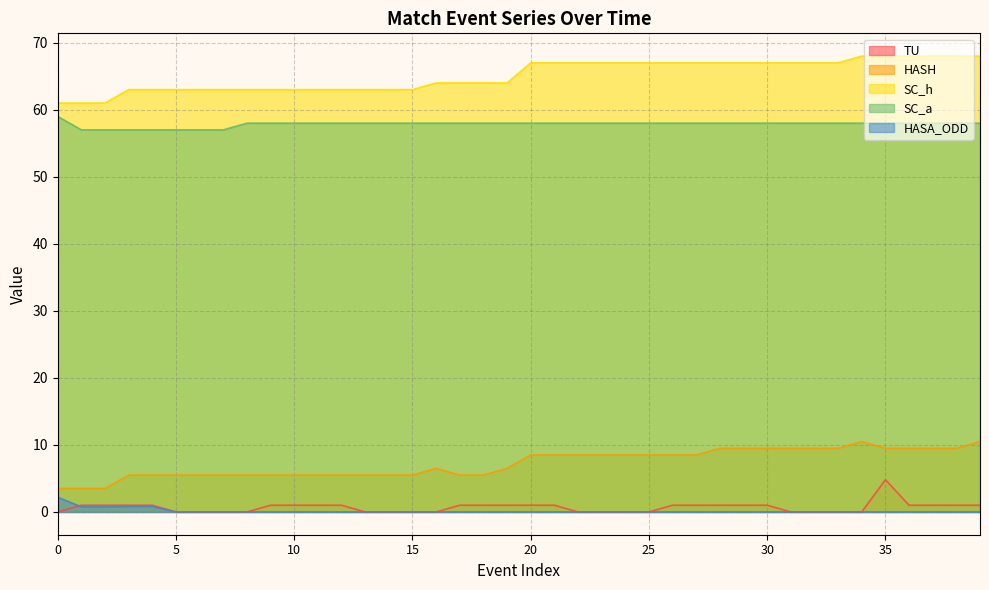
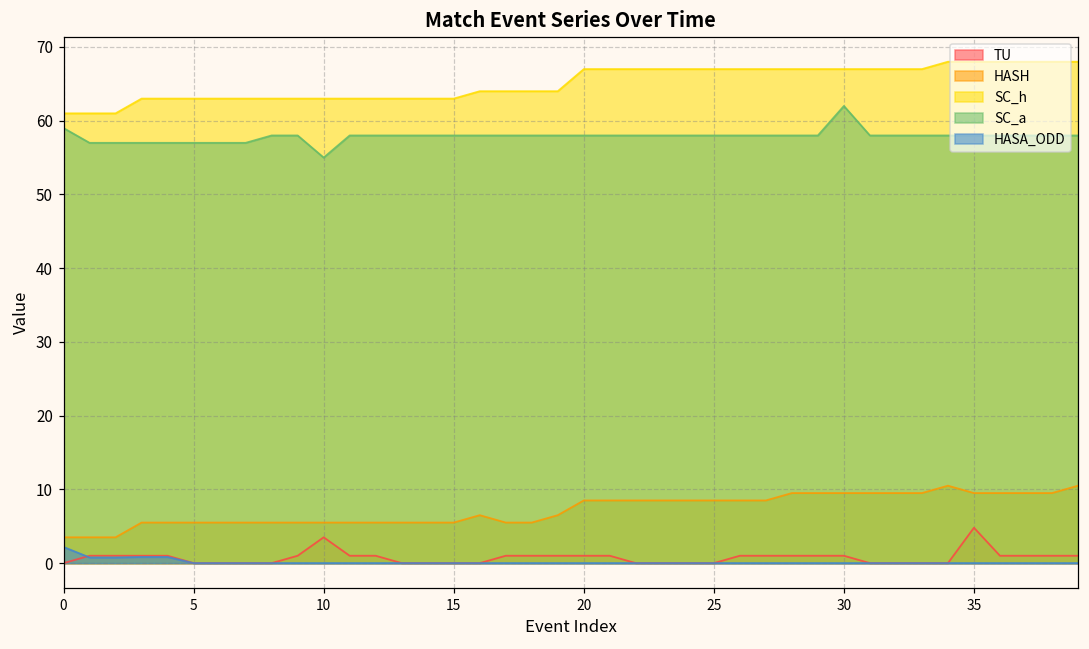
  {
    "TU": {
      "0": 0,
-     "10": 1,
+     "10": 4,
      "20": 1,
      "30": 1,
      "35": 5
    },
    "SC_a": {
      "0": 59,
      "5": 57,
-     "10": 58,
+     "10": 55,
      "15": 58,
      "20": 58,
      "25": 58,
-     "30": 58
+     "30": 62
    },
    "HASA_ODD": {
      "0": 2,
      "10": 0,
      "20": 0,
      "30": 0,
      "35": 0
    }
  }
